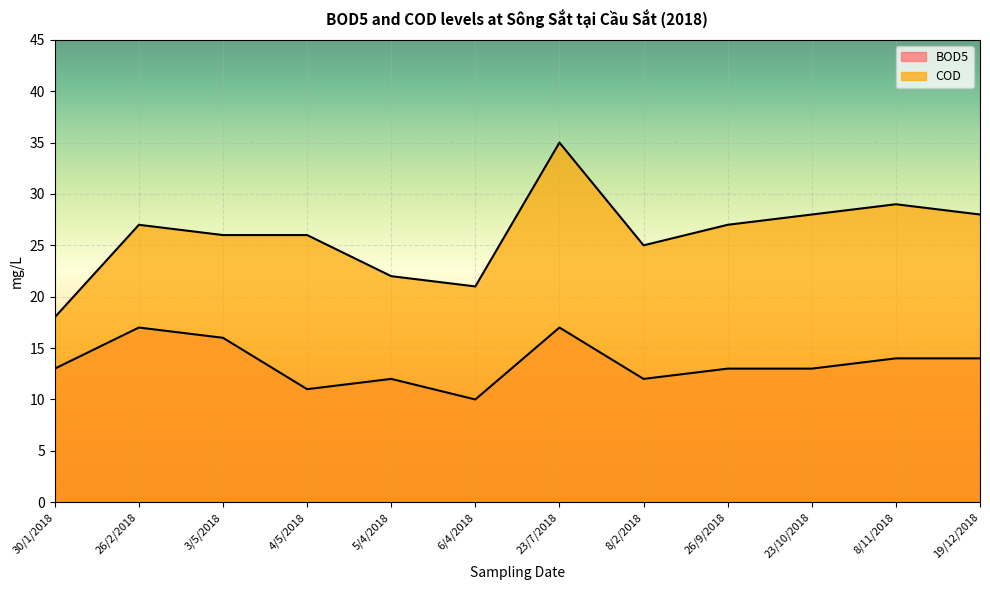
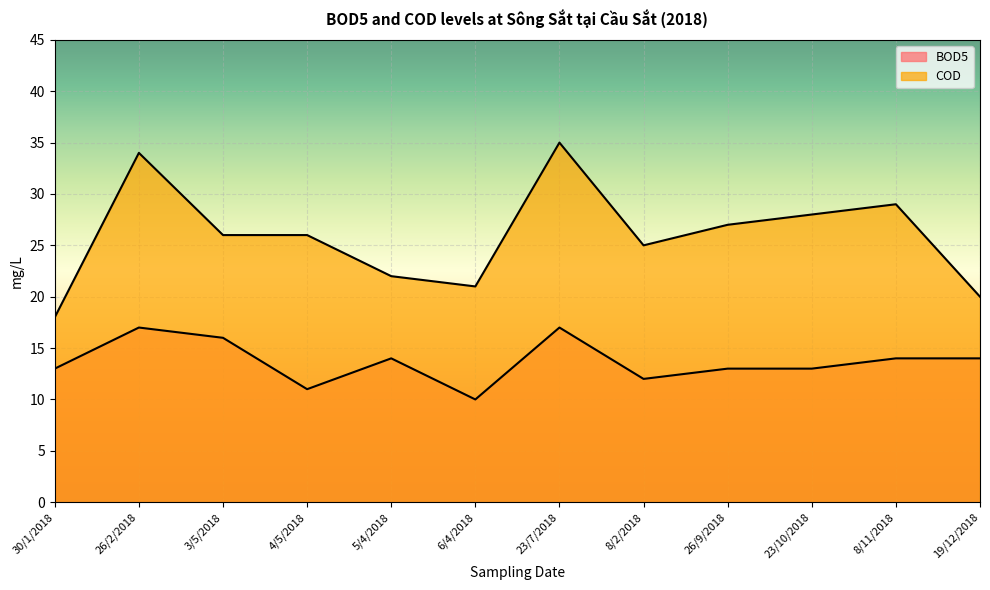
  {
    "BOD5": {
      "30/1/2018": 13,
      "26/2/2018": 17,
      "3/5/2018": 16,
      "4/5/2018": 11,
-     "5/4/2018": 12,
+     "5/4/2018": 14,
      "6/4/2018": 10,
      "23/7/2018": 17,
      "8/2/2018": 12,
      "26/9/2018": 13,
      "23/10/2018": 13,
      "8/11/2018": 14,
      "19/12/2018": 14
    },
    "COD": {
      "30/1/2018": 18,
-     "26/2/2018": 27,
+     "26/2/2018": 34,
      "3/5/2018": 26,
      "4/5/2018": 26,
      "5/4/2018": 22,
      "6/4/2018": 21,
      "23/7/2018": 35,
      "8/2/2018": 25,
      "26/9/2018": 27,
      "23/10/2018": 28,
      "8/11/2018": 29,
-     "19/12/2018": 28
+     "19/12/2018": 20
    }
  }
